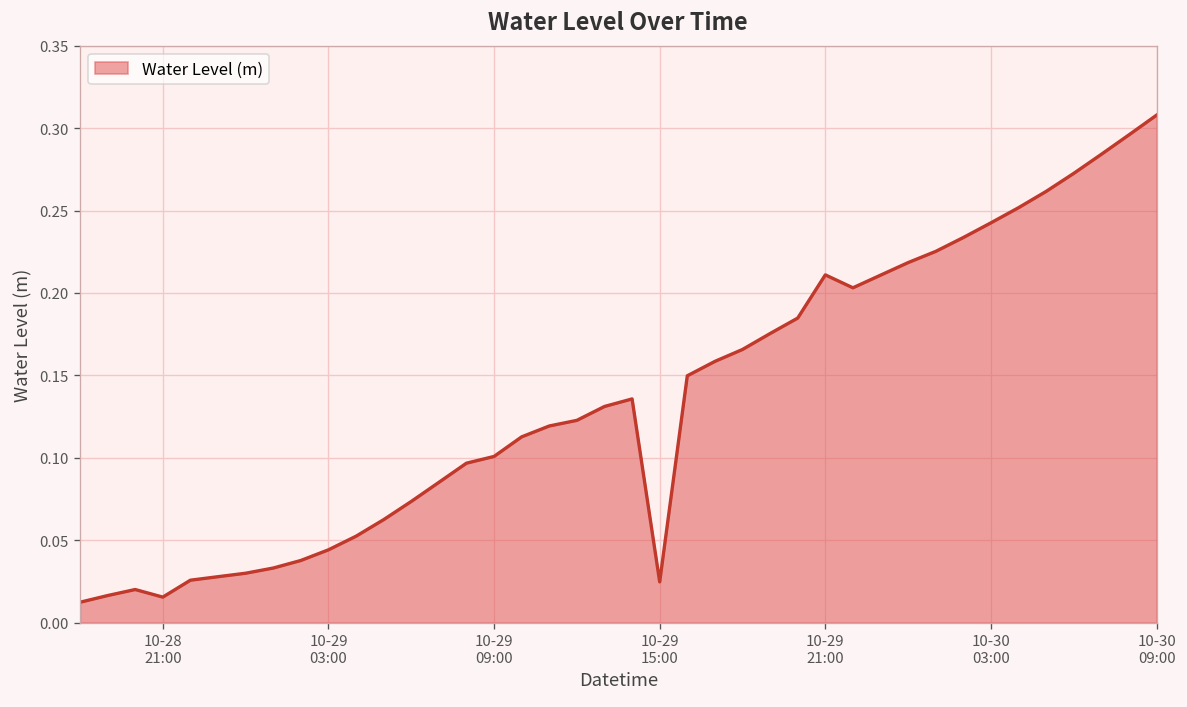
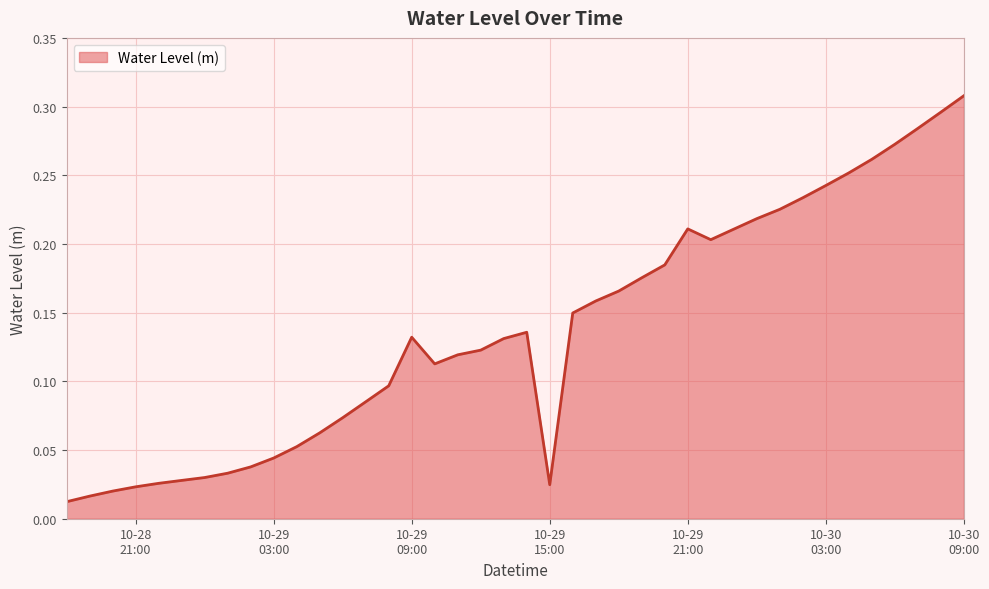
  {
-   "10-28 21:00": 0.016,
+   "10-28 21:00": 0.023,
    "10-29 03:00": 0.044,
-   "10-29 09:00": 0.101,
+   "10-29 09:00": 0.132,
    "10-29 15:00": 0.025,
    "10-29 21:00": 0.211,
    "10-30 03:00": 0.243,
    "10-30 09:00": 0.308
  }
